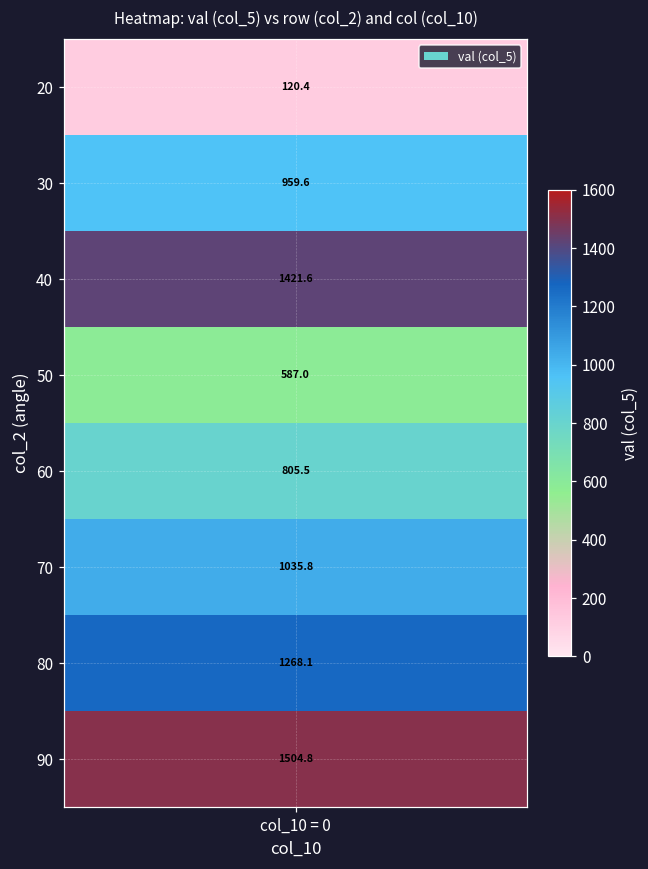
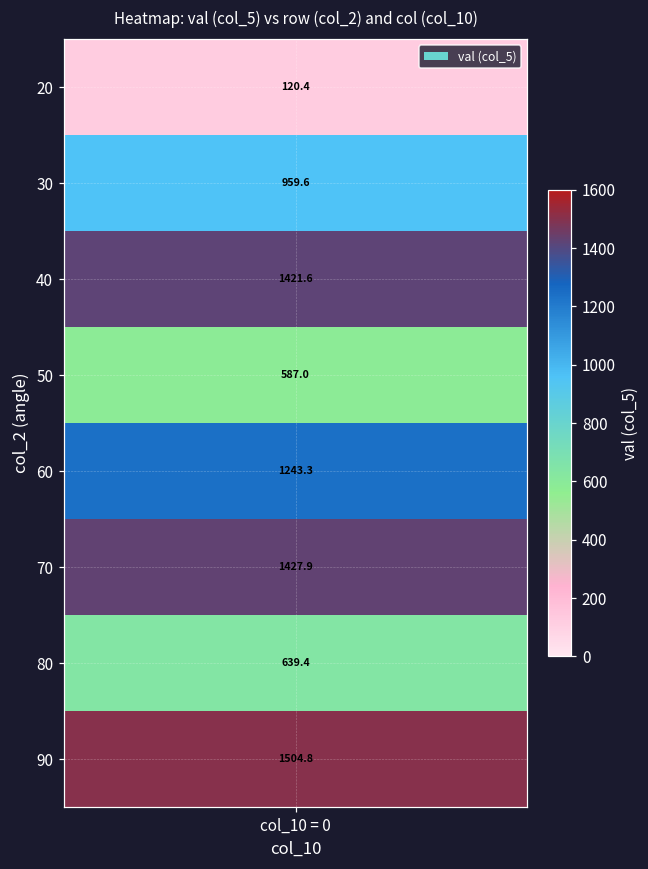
  {
    "20": {
      "col_10 = 0": 120.4
    },
    "30": {
      "col_10 = 0": 959.6
    },
    "40": {
      "col_10 = 0": 1421.6
    },
    "50": {
      "col_10 = 0": 587.0
    },
    "60": {
-     "col_10 = 0": 805.5
+     "col_10 = 0": 1243.3
    },
    "70": {
-     "col_10 = 0": 1035.8
+     "col_10 = 0": 1427.9
    },
    "80": {
-     "col_10 = 0": 1268.1
+     "col_10 = 0": 639.4
    },
    "90": {
      "col_10 = 0": 1504.8
    }
  }
